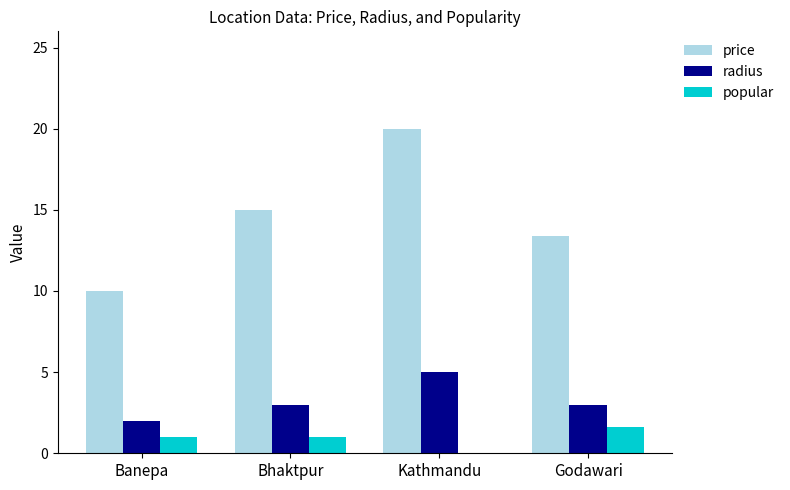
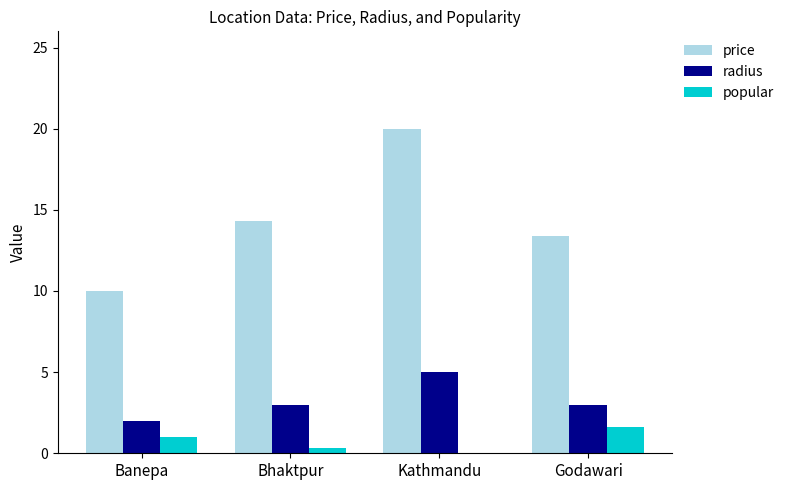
  {
    "price": {
      "Banepa": 10.0,
-     "Bhaktpur": 15.0,
+     "Bhaktpur": 14.3,
      "Kathmandu": 20.0,
      "Godawari": 13.4
    },
    "radius": {
      "Banepa": 2.0,
      "Bhaktpur": 3.0,
      "Kathmandu": 5.0,
      "Godawari": 3.0
    },
    "popular": {
      "Banepa": 1.0,
-     "Bhaktpur": 1.0,
+     "Bhaktpur": 0.3,
      "Kathmandu": 0.0,
      "Godawari": 1.6
    }
  }
